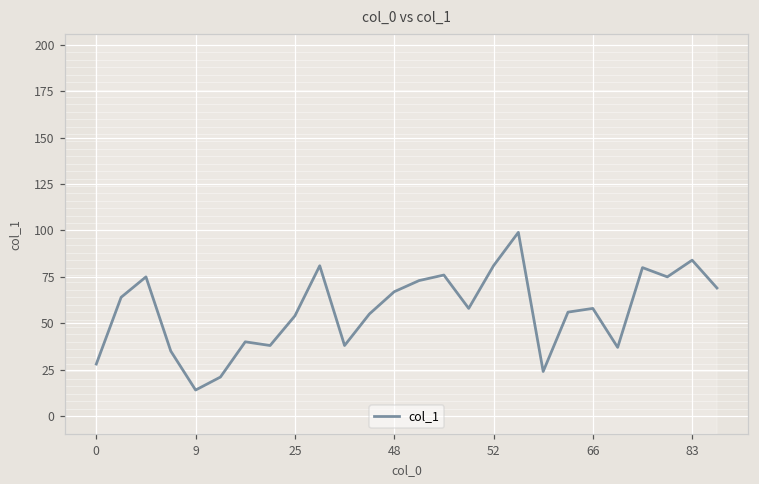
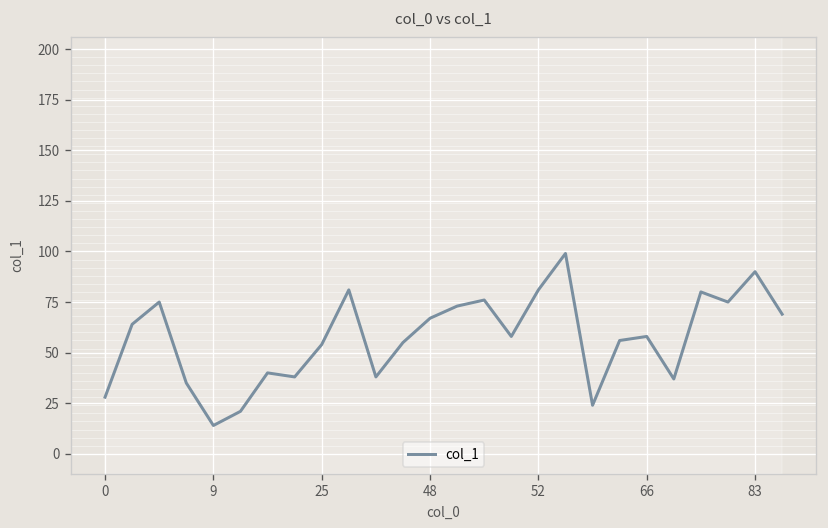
  {
    "0": 28,
    "48": 67,
    "52": 81,
    "66": 58,
-   "83": 84
+   "83": 90
  }
